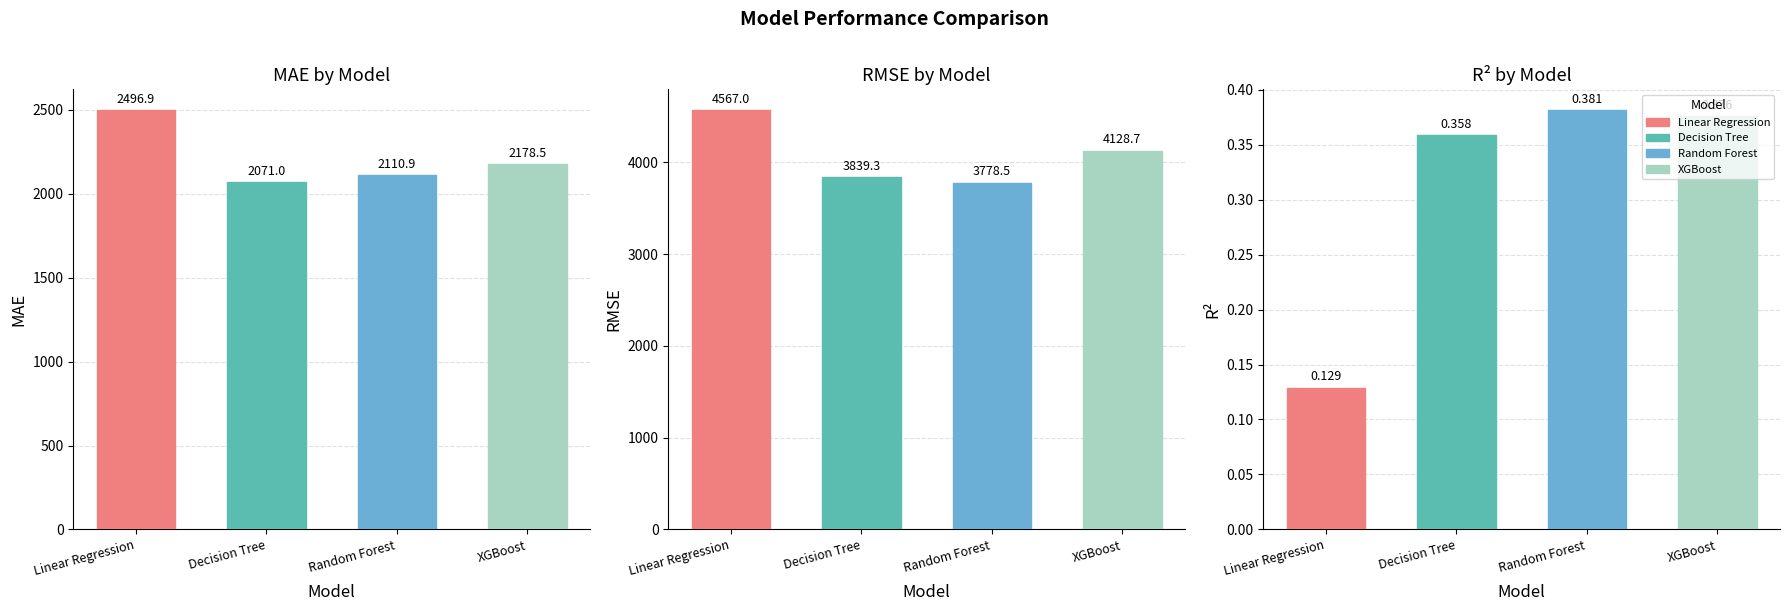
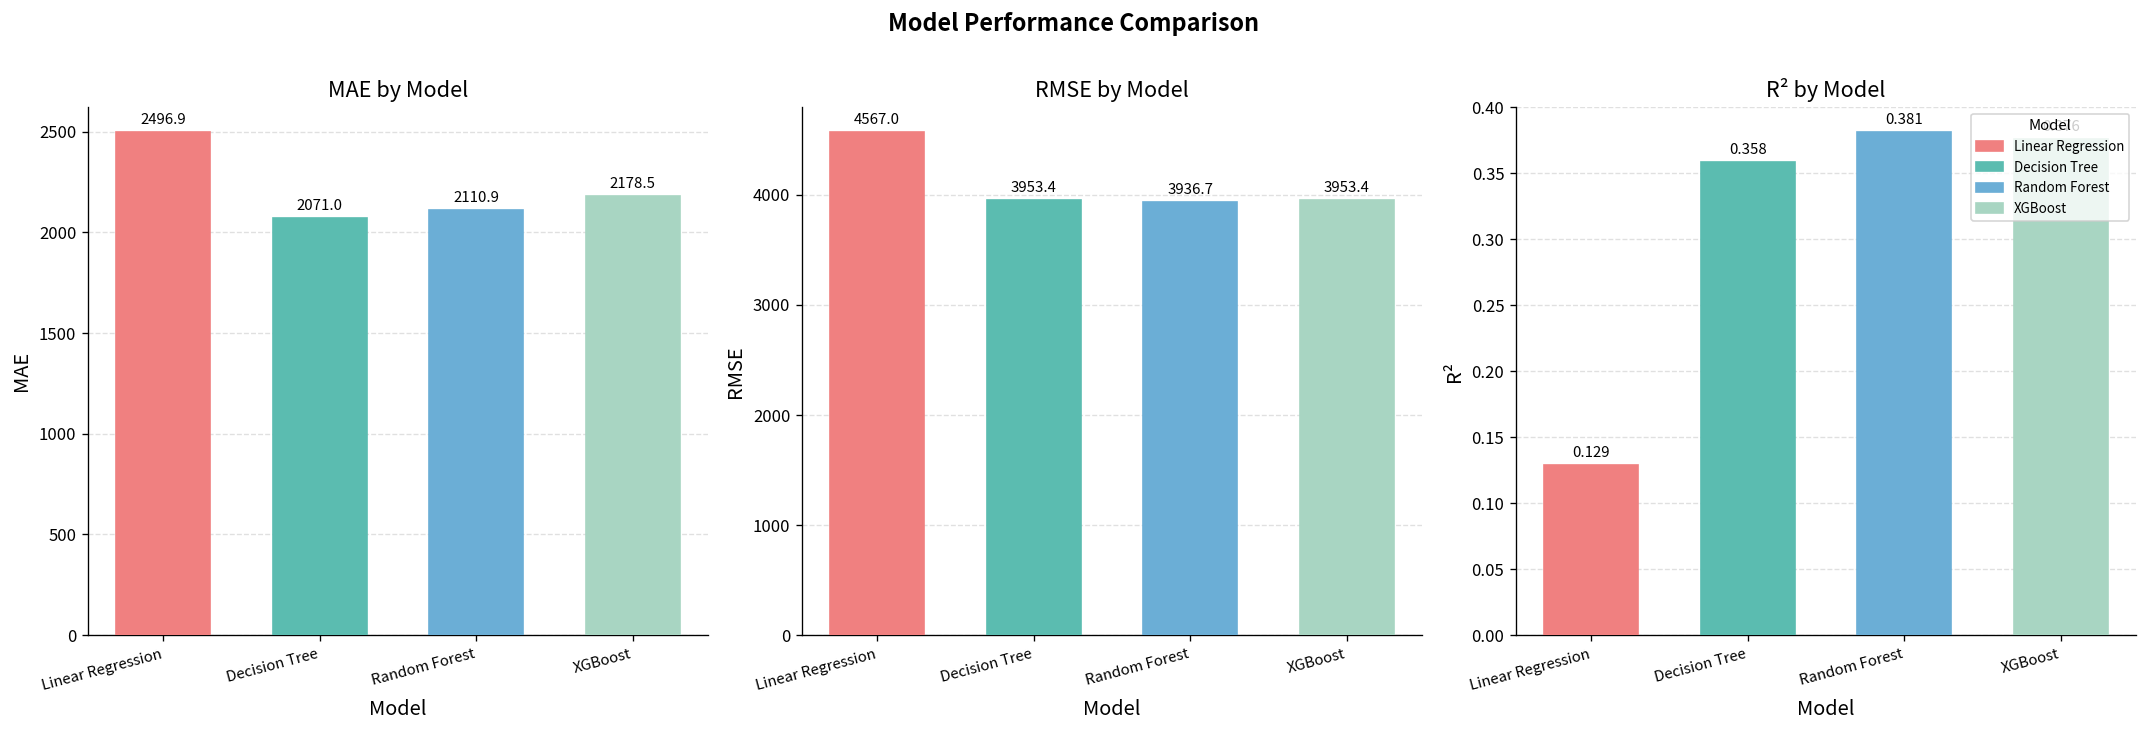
  {
    "MAE by Model": {
      "Linear Regression": 2496.9,
      "Decision Tree": 2071.0,
      "Random Forest": 2110.9,
      "XGBoost": 2178.5
    },
    "RMSE by Model": {
      "Linear Regression": 4567.0,
-     "Decision Tree": 3839.3,
-     "Random Forest": 3778.5,
-     "XGBoost": 4128.7
+     "Decision Tree": 3953.4,
+     "Random Forest": 3936.7,
+     "XGBoost": 3953.4
    },
    "R² by Model": {
      "Linear Regression": 0.129,
      "Decision Tree": 0.358,
      "Random Forest": 0.381
    }
  }
